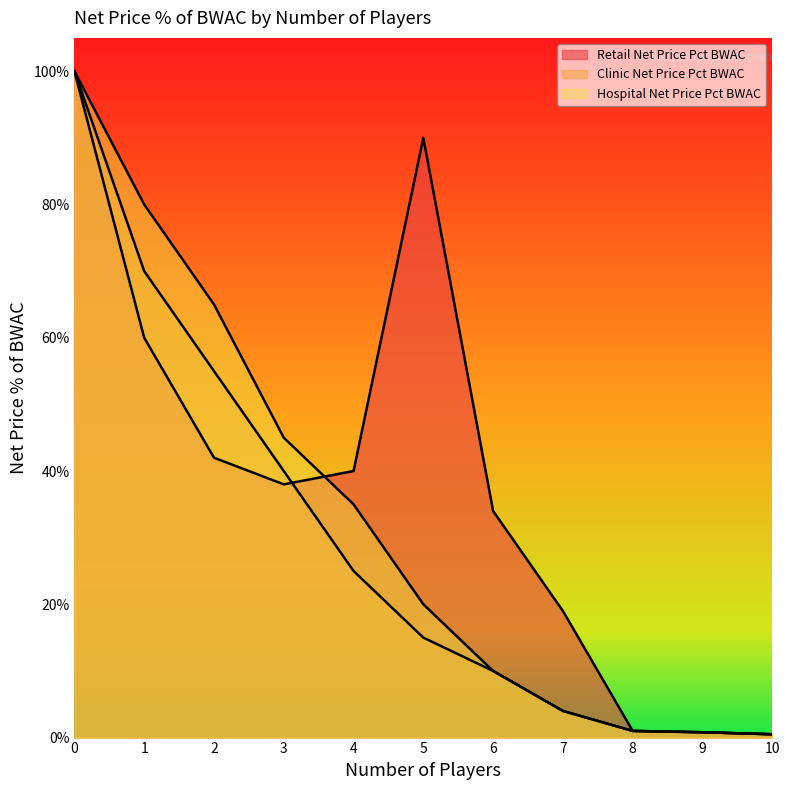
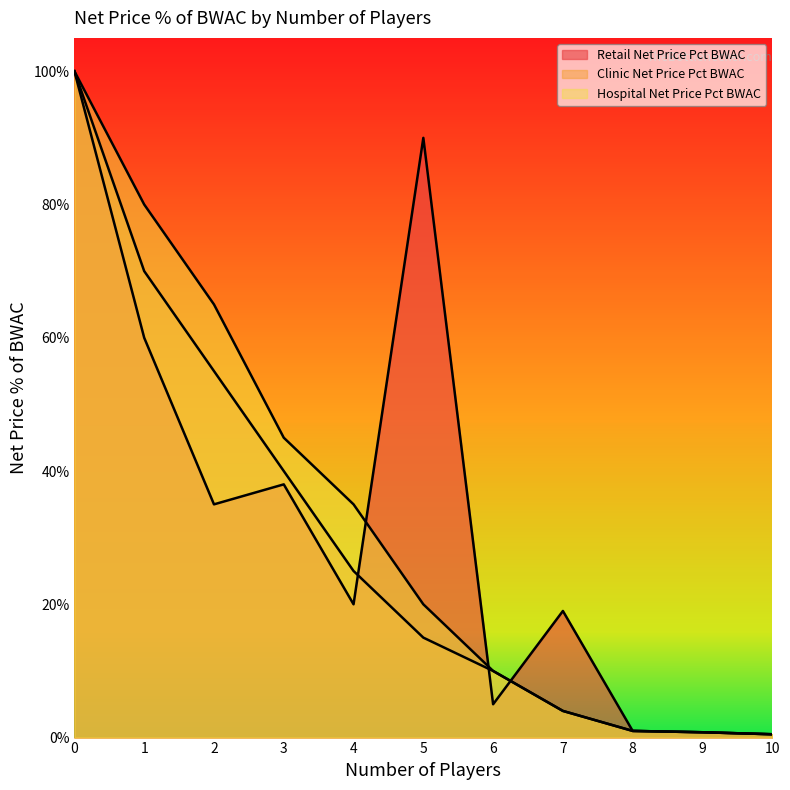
  {
    "Retail Net Price Pct BWAC": {
      "1": "60%",
-     "2": "42%",
+     "2": "35%",
      "3": "38%",
-     "4": "40%",
+     "4": "20%",
      "5": "90%",
-     "6": "34%",
+     "6": "5%",
      "7": "19%"
    }
  }
